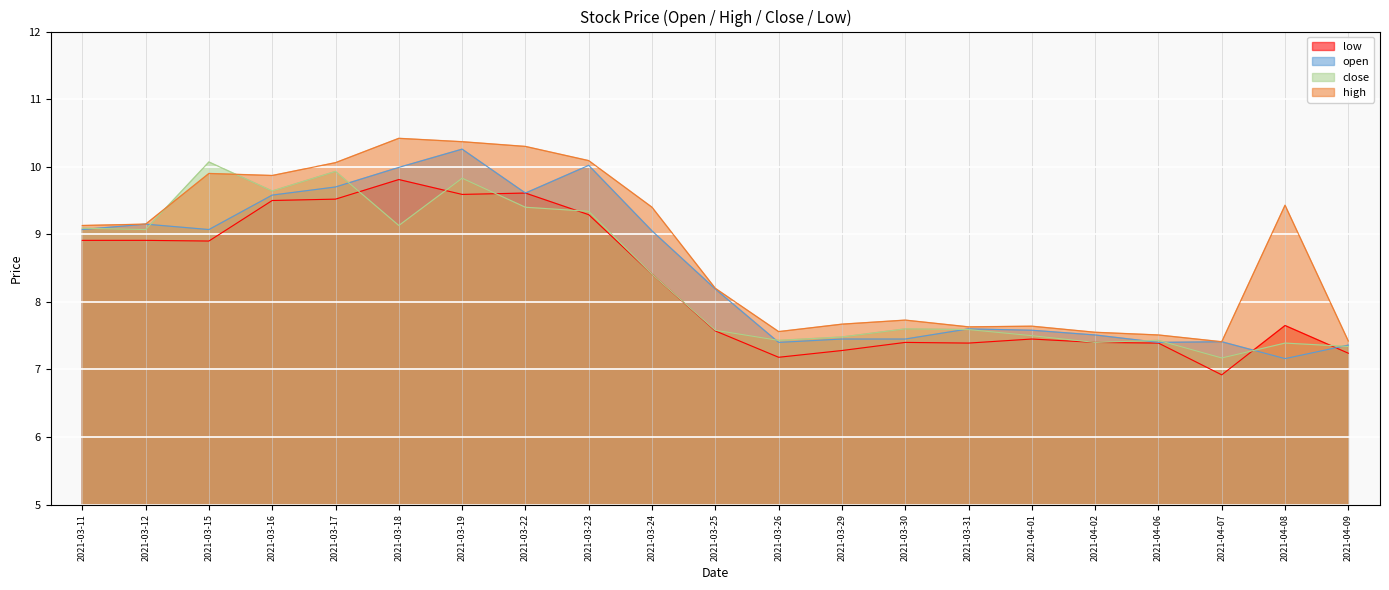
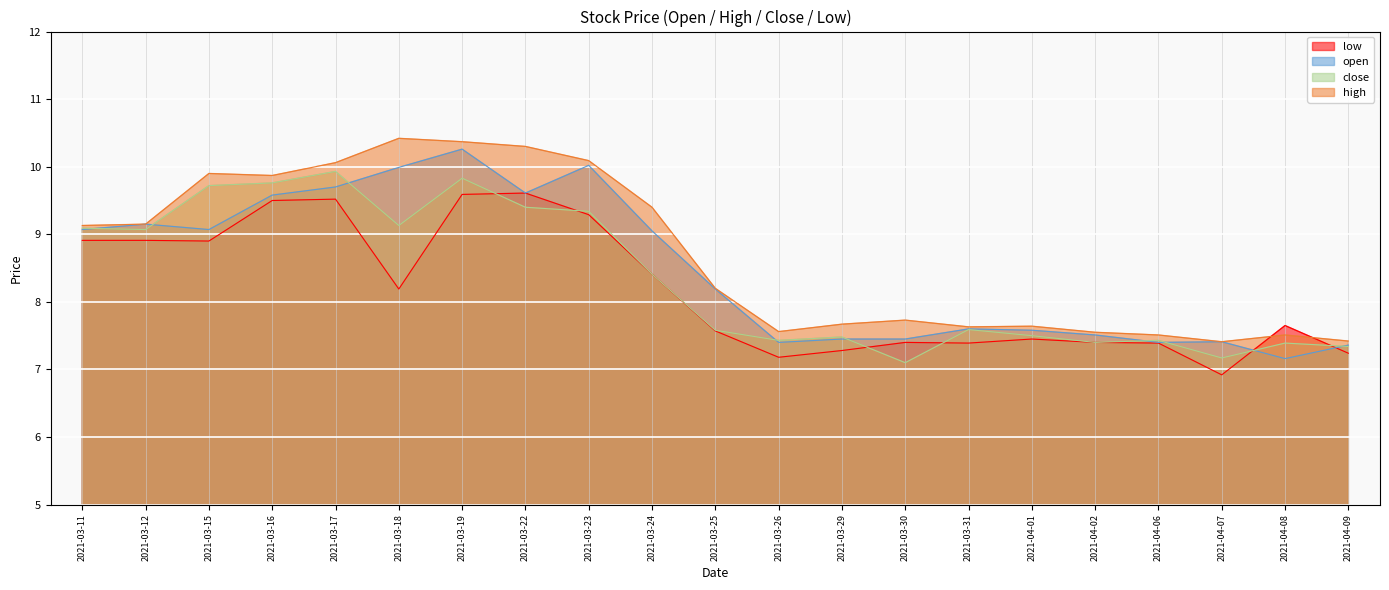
  {
    "low": {
      "2021-03-11": 8.9,
      "2021-03-12": 8.9,
      "2021-03-15": 8.9,
      "2021-03-16": 9.5,
      "2021-03-17": 9.5,
-     "2021-03-18": 9.8,
+     "2021-03-18": 8.2,
      "2021-03-19": 9.6,
      "2021-03-23": 9.3,
      "2021-03-26": 7.2,
      "2021-03-29": 7.3,
      "2021-03-30": 7.4,
      "2021-03-31": 7.4,
      "2021-04-01": 7.5,
      "2021-04-07": 6.9,
      "2021-04-08": 7.7,
      "2021-04-09": 7.2
    },
    "open": {
      "2021-03-15": 9.1,
      "2021-03-16": 9.6,
      "2021-03-17": 9.7,
      "2021-03-18": 10.0,
      "2021-03-19": 10.3,
      "2021-03-23": 10.0,
      "2021-03-24": 9.1,
      "2021-03-30": 7.5,
      "2021-04-01": 7.6,
      "2021-04-02": 7.5,
      "2021-04-08": 7.2
    },
    "close": {
      "2021-03-12": 9.1,
-     "2021-03-15": 10.1,
-     "2021-03-16": 9.6,
+     "2021-03-15": 9.7,
+     "2021-03-16": 9.8,
      "2021-03-17": 9.9,
      "2021-03-18": 9.1,
      "2021-03-19": 9.8,
      "2021-03-22": 9.4,
      "2021-03-23": 9.3,
-     "2021-03-30": 7.6,
+     "2021-03-30": 7.1,
      "2021-04-01": 7.5,
      "2021-04-07": 7.2,
      "2021-04-08": 7.4
    },
    "high": {
      "2021-03-11": 9.1,
      "2021-03-15": 9.9,
      "2021-03-16": 9.9,
      "2021-03-17": 10.1,
      "2021-03-18": 10.4,
      "2021-03-19": 10.4,
      "2021-03-22": 10.3,
      "2021-03-23": 10.1,
      "2021-03-24": 9.4,
      "2021-03-26": 7.6,
      "2021-03-29": 7.7,
      "2021-03-30": 7.7,
      "2021-04-01": 7.6,
      "2021-04-02": 7.6,
      "2021-04-06": 7.5,
-     "2021-04-08": 9.4,
+     "2021-04-08": 7.5,
      "2021-04-09": 7.4
    }
  }
